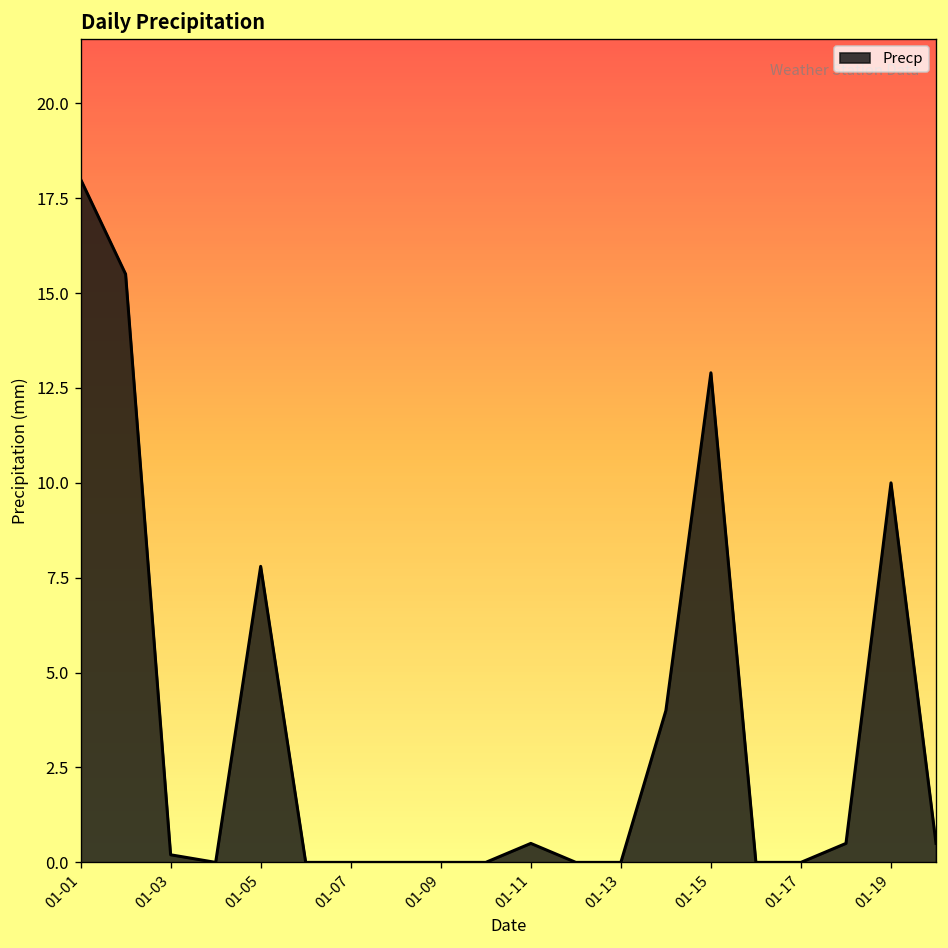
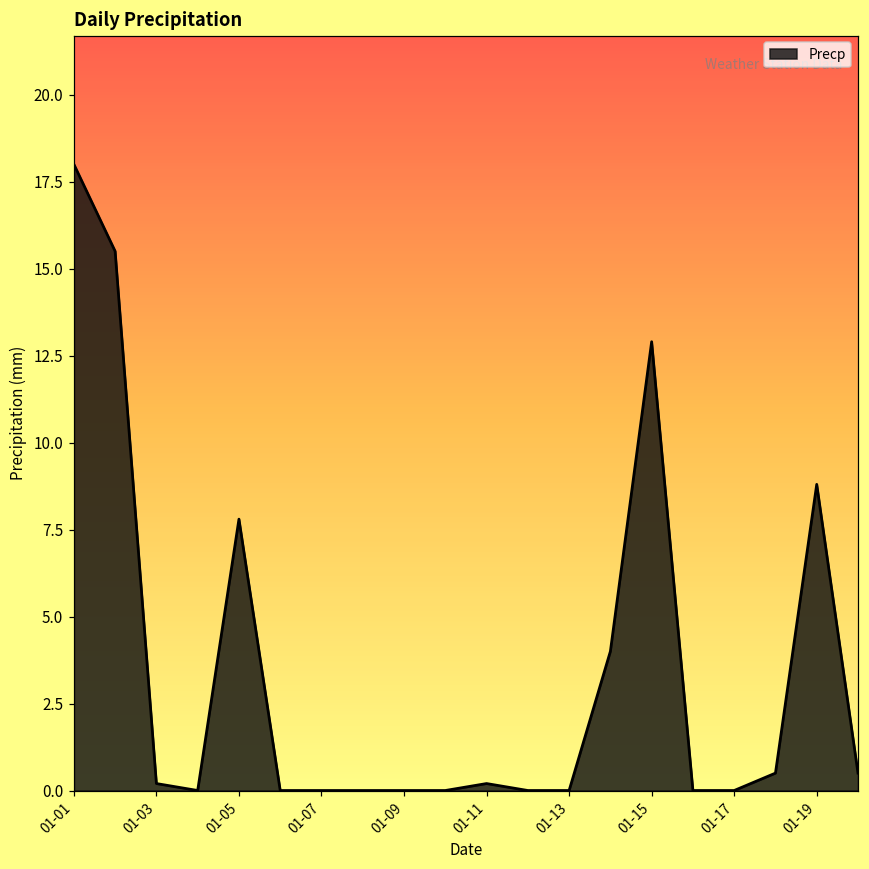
  {
    "01-01": 18.0,
    "01-03": 0.2,
    "01-05": 7.8,
    "01-07": 0.0,
    "01-09": 0.0,
-   "01-11": 0.5,
+   "01-11": 0.2,
    "01-13": 0.0,
    "01-15": 12.9,
    "01-17": 0.0,
-   "01-19": 10.0
+   "01-19": 8.8
  }
